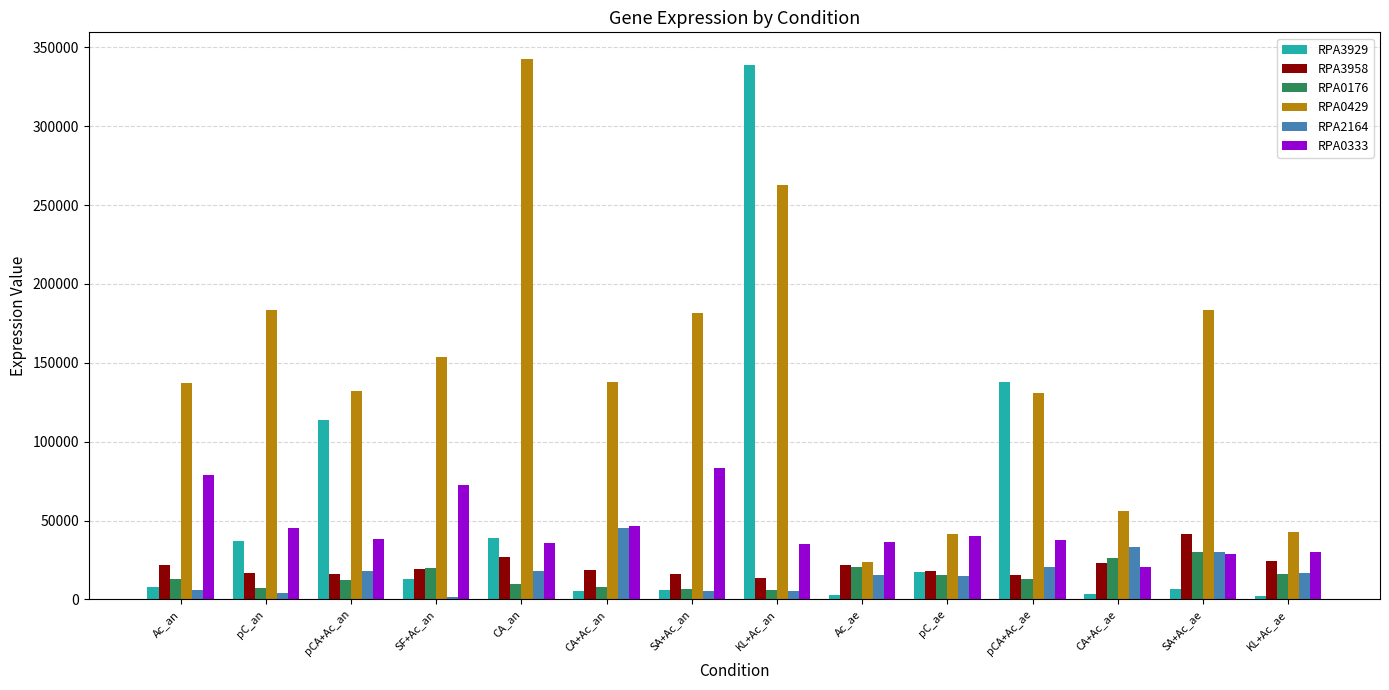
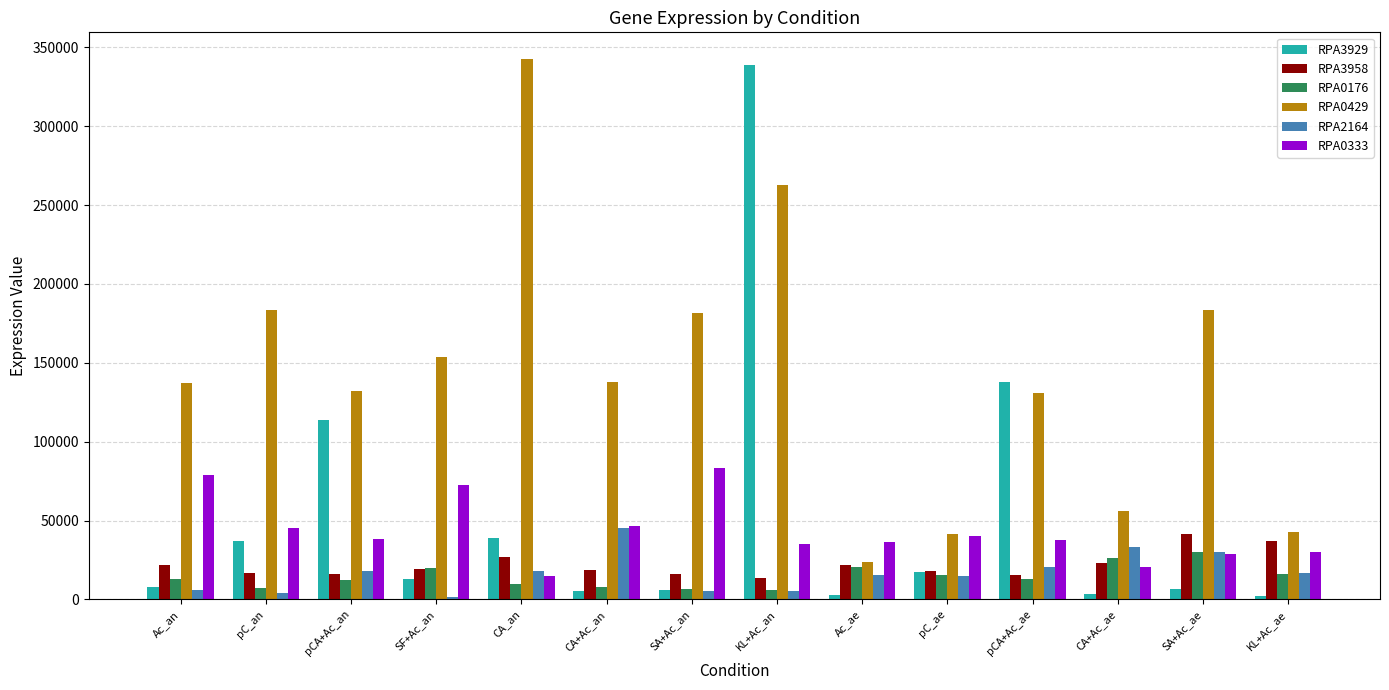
  {
    "RPA3929": {
      "Ac_an": 8000,
      "pC_an": 37000,
      "pCA+Ac_an": 114000,
      "SF+Ac_an": 13000,
      "CA_an": 39000,
      "CA+Ac_an": 5000,
      "SA+Ac_an": 6000,
      "KL+Ac_an": 339000,
      "Ac_ae": 3000,
      "pC_ae": 17000,
      "pCA+Ac_ae": 138000,
      "CA+Ac_ae": 4000,
      "SA+Ac_ae": 7000,
      "KL+Ac_ae": 2000
    },
    "RPA3958": {
      "Ac_an": 22000,
      "pC_an": 17000,
      "pCA+Ac_an": 16000,
      "SF+Ac_an": 20000,
      "CA_an": 27000,
      "CA+Ac_an": 19000,
      "SA+Ac_an": 16000,
      "KL+Ac_an": 14000,
      "Ac_ae": 22000,
      "pC_ae": 18000,
      "pCA+Ac_ae": 15000,
      "CA+Ac_ae": 23000,
      "SA+Ac_ae": 41000,
-     "KL+Ac_ae": 24000
+     "KL+Ac_ae": 37000
    },
    "RPA0176": {
      "Ac_an": 13000,
      "pC_an": 7000,
      "pCA+Ac_an": 13000,
      "SF+Ac_an": 20000,
      "CA_an": 10000,
      "CA+Ac_an": 8000,
      "SA+Ac_an": 6000,
      "KL+Ac_an": 6000,
      "Ac_ae": 20000,
      "pC_ae": 16000,
      "pCA+Ac_ae": 13000,
      "CA+Ac_ae": 26000,
      "SA+Ac_ae": 30000,
      "KL+Ac_ae": 16000
    },
    "RPA0429": {
      "Ac_an": 137000,
      "pC_an": 184000,
      "pCA+Ac_an": 132000,
      "SF+Ac_an": 154000,
      "CA_an": 342000,
      "CA+Ac_an": 138000,
      "SA+Ac_an": 182000,
      "KL+Ac_an": 263000,
      "Ac_ae": 24000,
      "pC_ae": 41000,
      "pCA+Ac_ae": 131000,
      "CA+Ac_ae": 56000,
      "SA+Ac_ae": 183000,
      "KL+Ac_ae": 43000
    },
    "RPA2164": {
      "Ac_an": 6000,
      "pC_an": 4000,
      "pCA+Ac_an": 18000,
      "CA_an": 18000,
      "CA+Ac_an": 45000,
      "SA+Ac_an": 5000,
      "KL+Ac_an": 5000,
      "Ac_ae": 15000,
      "pC_ae": 15000,
      "pCA+Ac_ae": 20000,
      "CA+Ac_ae": 33000,
      "SA+Ac_ae": 30000,
      "KL+Ac_ae": 17000
    },
    "RPA0333": {
      "Ac_an": 79000,
      "pC_an": 45000,
      "pCA+Ac_an": 38000,
      "SF+Ac_an": 72000,
-     "CA_an": 36000,
+     "CA_an": 15000,
      "CA+Ac_an": 46000,
      "SA+Ac_an": 83000,
      "KL+Ac_an": 35000,
      "Ac_ae": 36000,
      "pC_ae": 40000,
      "pCA+Ac_ae": 38000,
      "CA+Ac_ae": 20000,
      "SA+Ac_ae": 29000,
      "KL+Ac_ae": 30000
    }
  }
